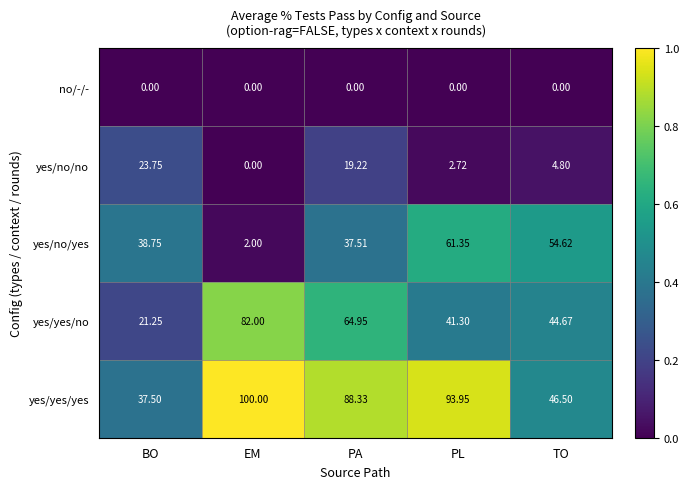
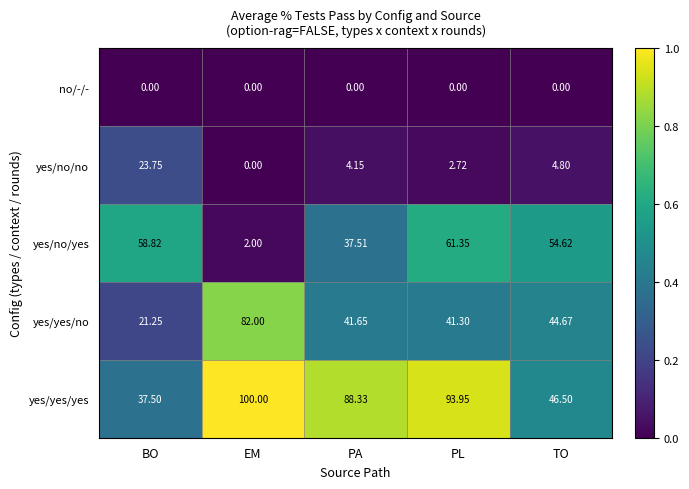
  {
    "no/-/-": {
      "BO": 0.00,
      "EM": 0.00,
      "PA": 0.00,
      "PL": 0.00,
      "TO": 0.00
    },
    "yes/no/no": {
      "BO": 23.75,
      "EM": 0.00,
-     "PA": 19.22,
+     "PA": 4.15,
      "PL": 2.72,
      "TO": 4.80
    },
    "yes/no/yes": {
-     "BO": 38.75,
+     "BO": 58.82,
      "EM": 2.00,
      "PA": 37.51,
      "PL": 61.35,
      "TO": 54.62
    },
    "yes/yes/no": {
      "BO": 21.25,
      "EM": 82.00,
-     "PA": 64.95,
+     "PA": 41.65,
      "PL": 41.30,
      "TO": 44.67
    },
    "yes/yes/yes": {
      "BO": 37.50,
      "EM": 100.00,
      "PA": 88.33,
      "PL": 93.95,
      "TO": 46.50
    }
  }
